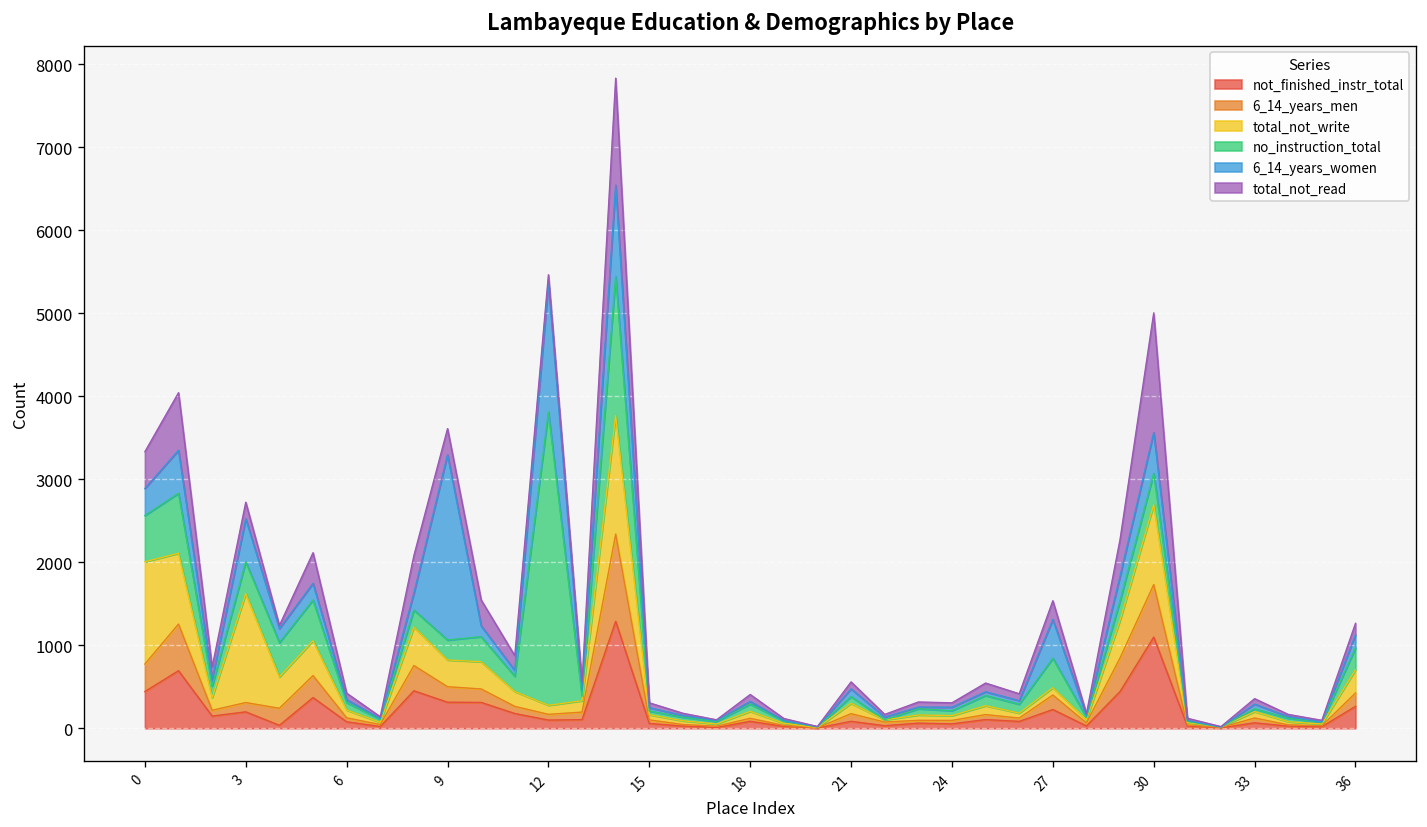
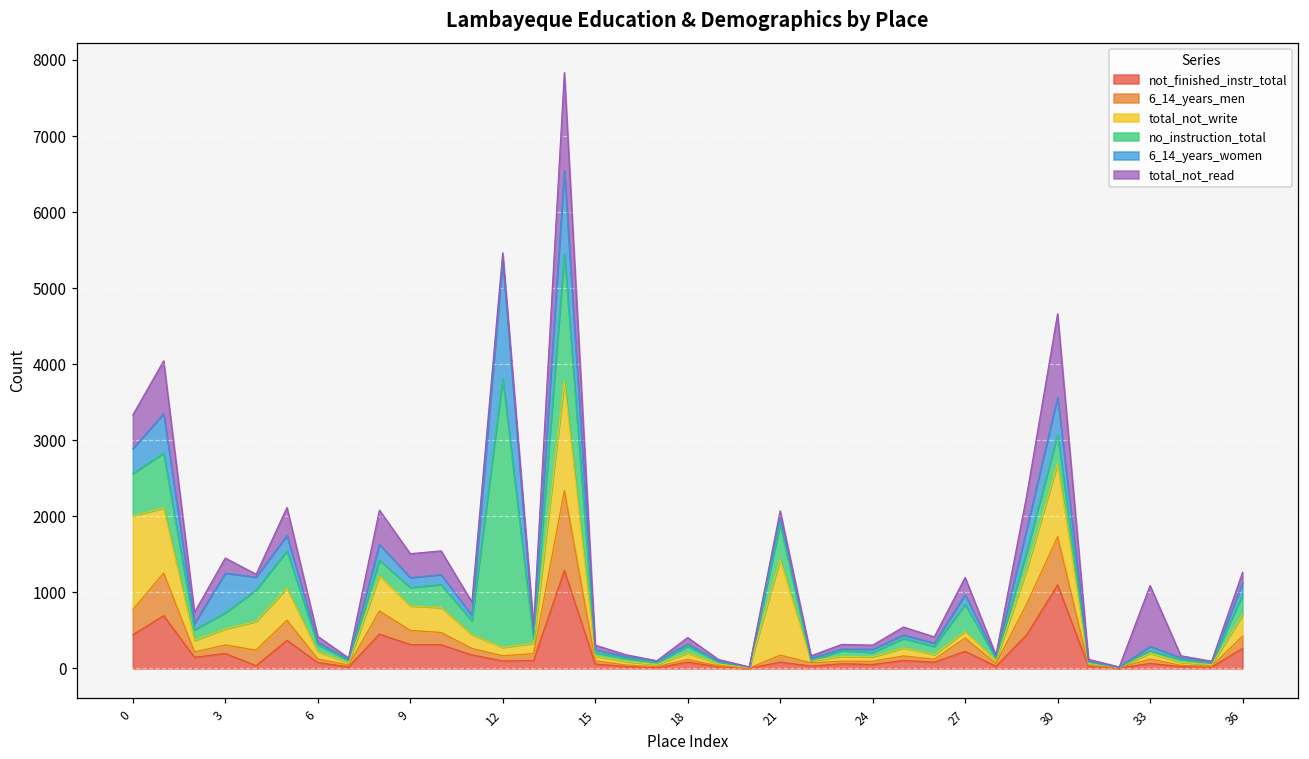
  {
    "total_not_write": {
      "0": 1200,
-     "3": 1300,
+     "3": 200,
      "6": 100,
      "9": 300,
      "12": 100,
      "15": 100,
      "18": 100,
-     "21": 100,
+     "21": 1300,
      "24": 100,
      "27": 100,
      "30": 1000,
      "36": 300
    },
    "no_instruction_total": {
      "0": 600,
-     "3": 400,
+     "3": 200,
      "9": 200,
      "12": 3500,
      "15": 0,
-     "21": 100,
+     "21": 500,
      "24": 100,
      "27": 400,
      "30": 400,
      "36": 300
    },
    "6_14_years_women": {
      "0": 300,
      "3": 500,
-     "9": 2200,
+     "9": 100,
      "12": 1600,
      "15": 0,
      "21": 100,
      "24": 0,
-     "27": 500,
+     "27": 100,
      "30": 500,
      "33": 100,
      "36": 200
    },
    "total_not_read": {
      "0": 400,
      "3": 200,
      "6": 100,
      "9": 300,
      "12": 100,
      "15": 100,
      "18": 100,
      "21": 100,
      "24": 100,
      "27": 200,
-     "30": 1400,
-     "33": 100,
+     "30": 1100,
+     "33": 800,
      "36": 100
    }
  }
